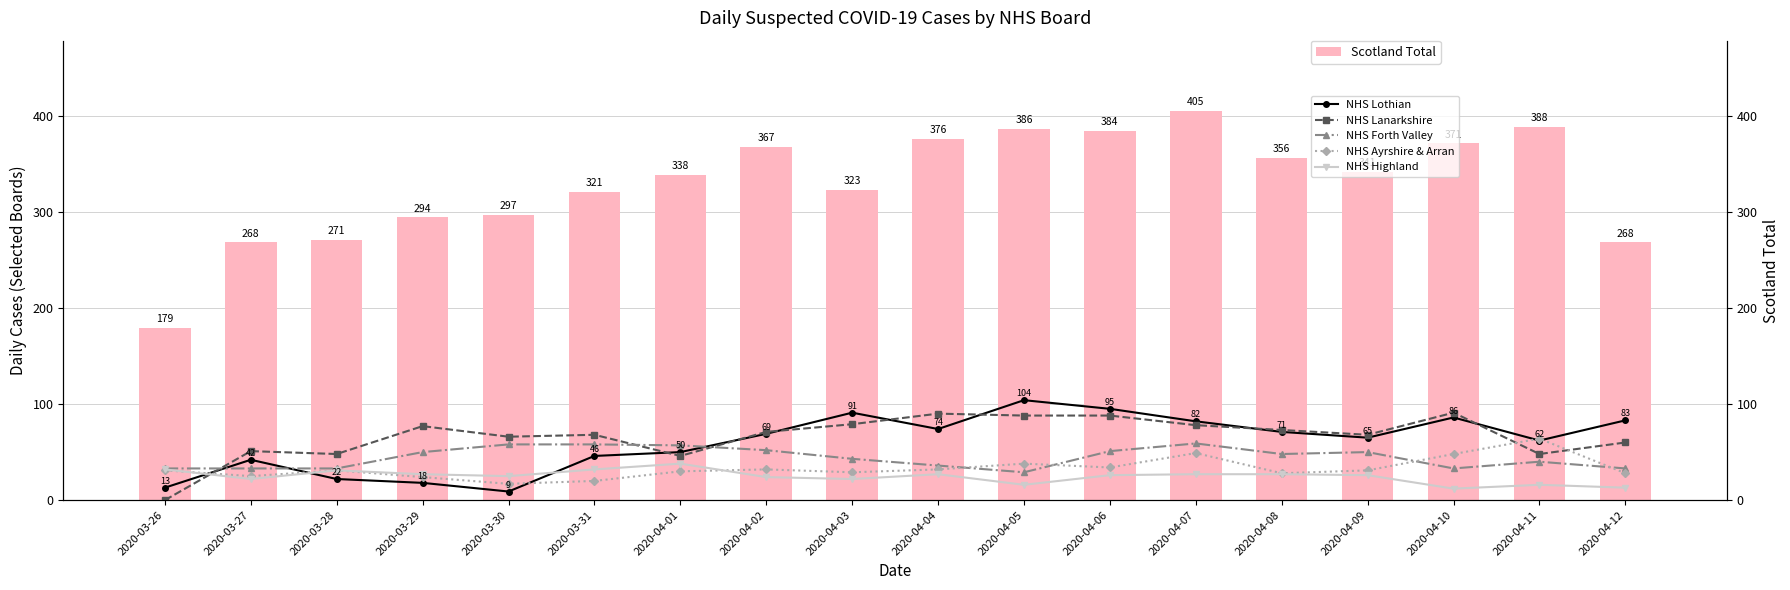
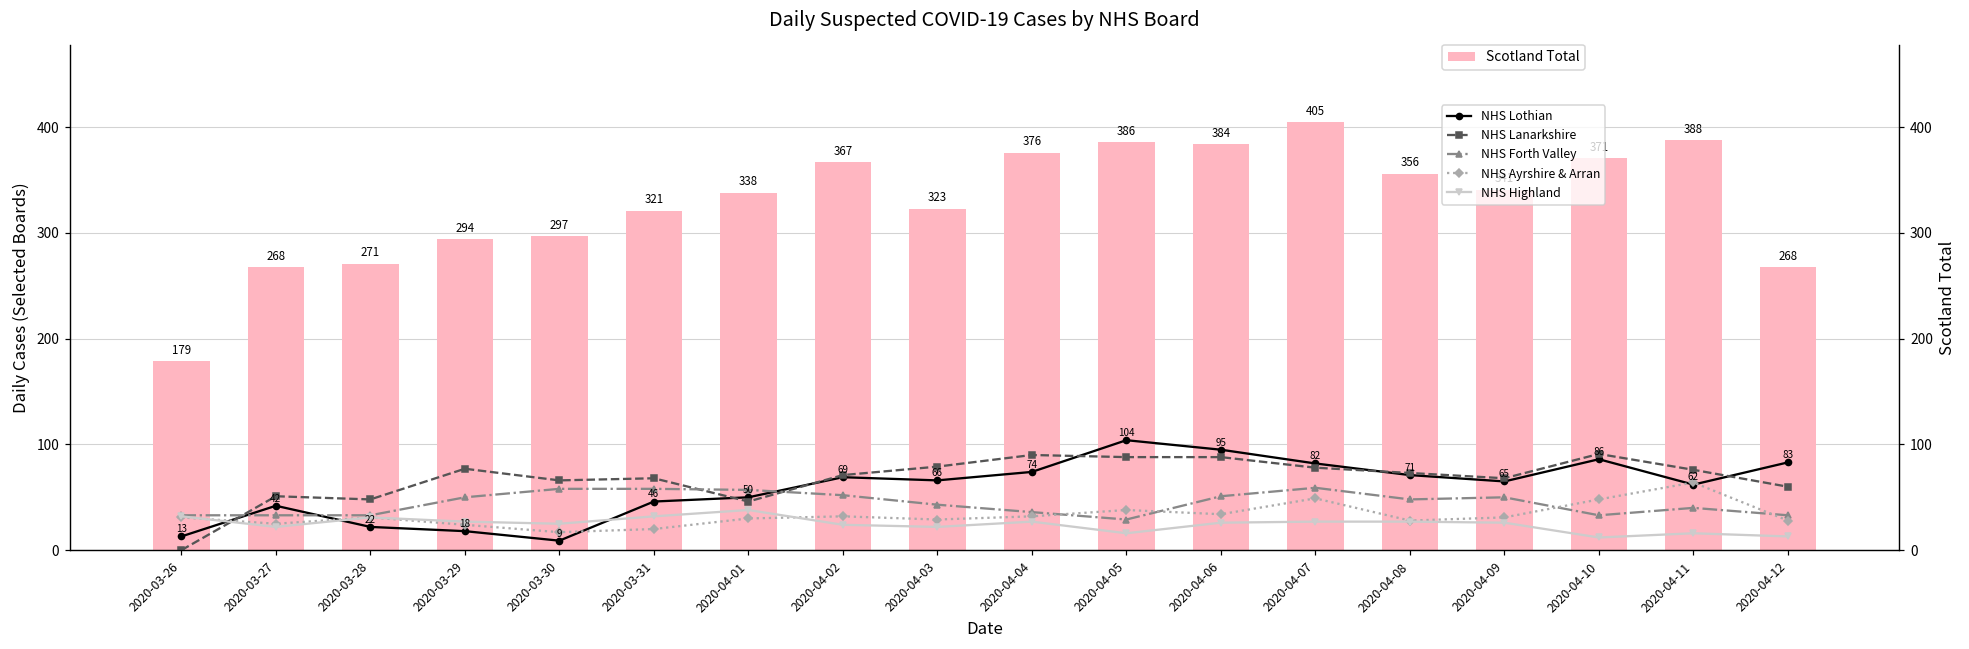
  {
    "NHS Lothian": {
      "2020-03-26": 13,
-     "2020-04-03": 91,
+     "2020-04-03": 66,
      "2020-04-04": 74,
      "2020-04-05": 104,
      "2020-04-06": 95,
      "2020-04-07": 82,
      "2020-04-12": 83
    },
    "NHS Lanarkshire": {
      "2020-03-26": 0,
      "2020-03-27": 50,
      "2020-03-28": 50,
      "2020-03-29": 80,
      "2020-03-30": 70,
      "2020-03-31": 70,
      "2020-04-01": 50,
      "2020-04-03": 80,
      "2020-04-04": 90,
      "2020-04-05": 90,
      "2020-04-06": 90,
      "2020-04-07": 80,
      "2020-04-09": 70,
      "2020-04-10": 90,
-     "2020-04-11": 50,
+     "2020-04-11": 80,
      "2020-04-12": 60
    }
  }
